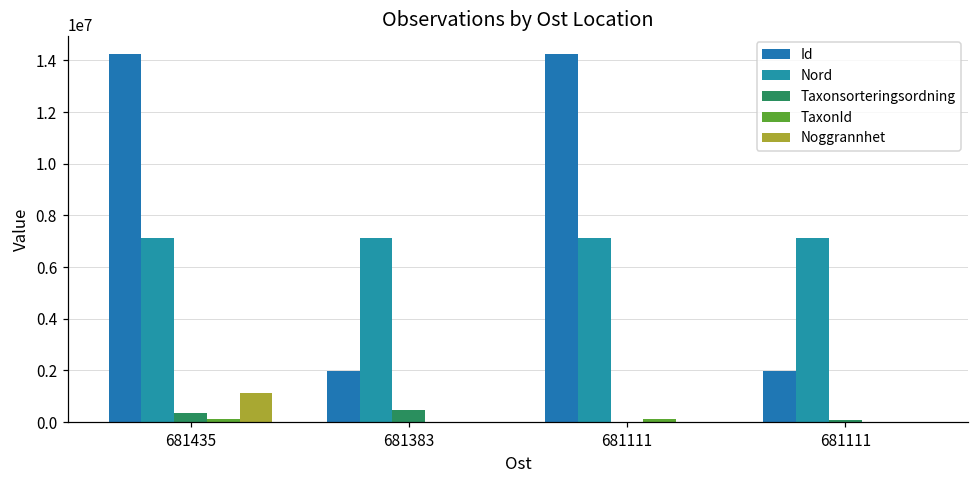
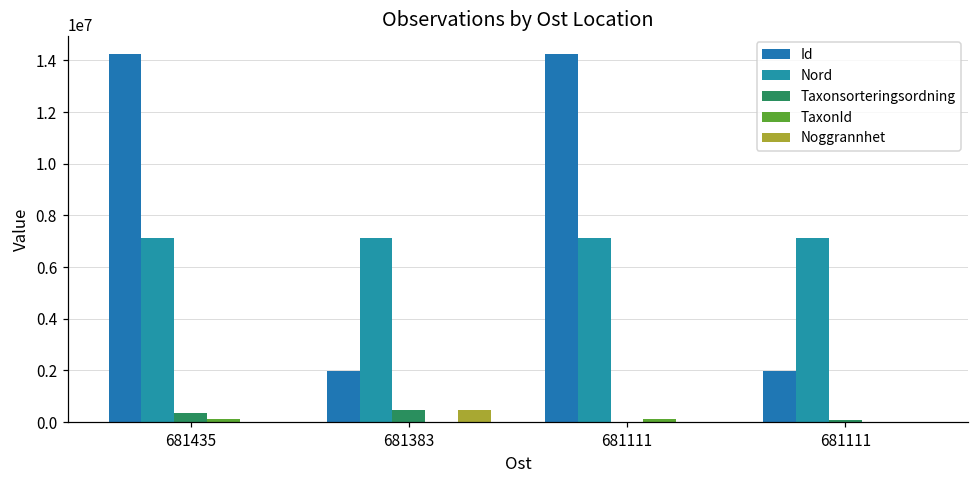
  {
    "Taxonsorteringsordning": {
      "681435": 400000,
      "681383": 500000
    },
    "Noggrannhet": {
-     "681435": 1100000,
-     "681383": 0
+     "681435": 0,
+     "681383": 500000
    }
  }
